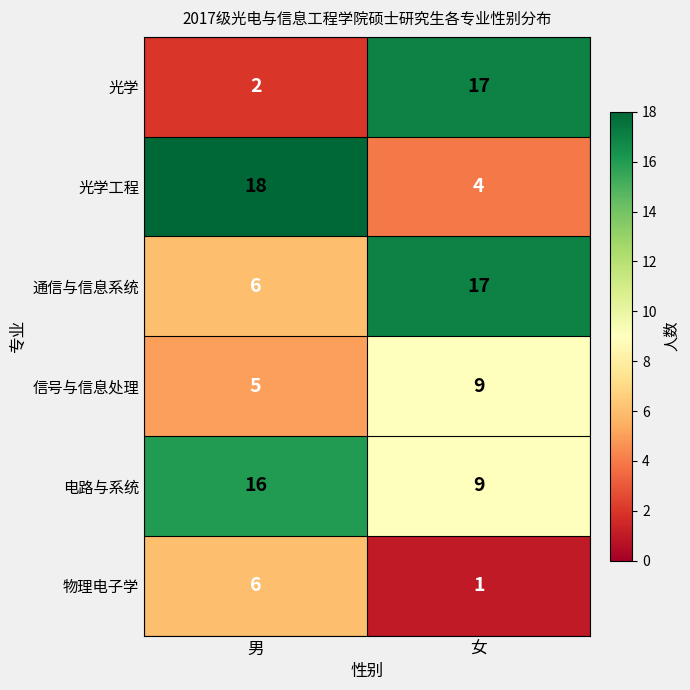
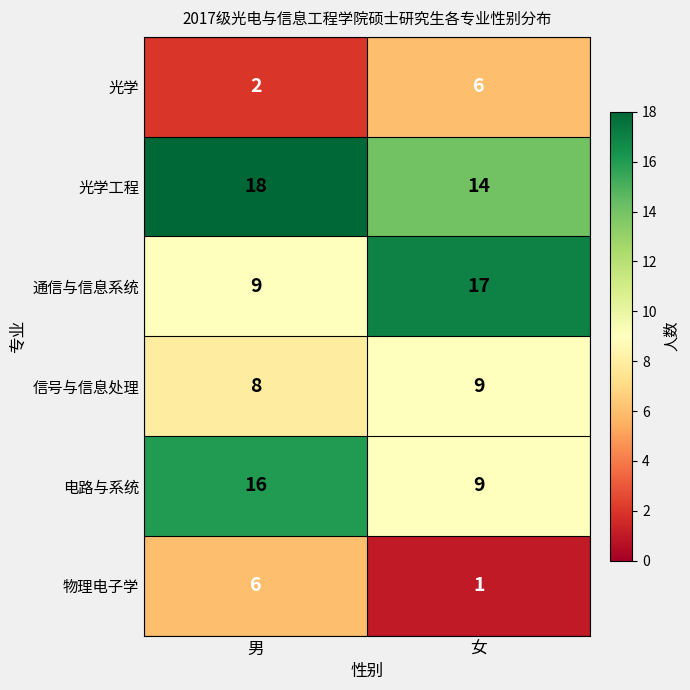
  {
    "光学": {
      "男": 2,
-     "女": 17
+     "女": 6
    },
    "光学工程": {
      "男": 18,
-     "女": 4
+     "女": 14
    },
    "通信与信息系统": {
-     "男": 6,
+     "男": 9,
      "女": 17
    },
    "信号与信息处理": {
-     "男": 5,
+     "男": 8,
      "女": 9
    },
    "电路与系统": {
      "男": 16,
      "女": 9
    },
    "物理电子学": {
      "男": 6,
      "女": 1
    }
  }
